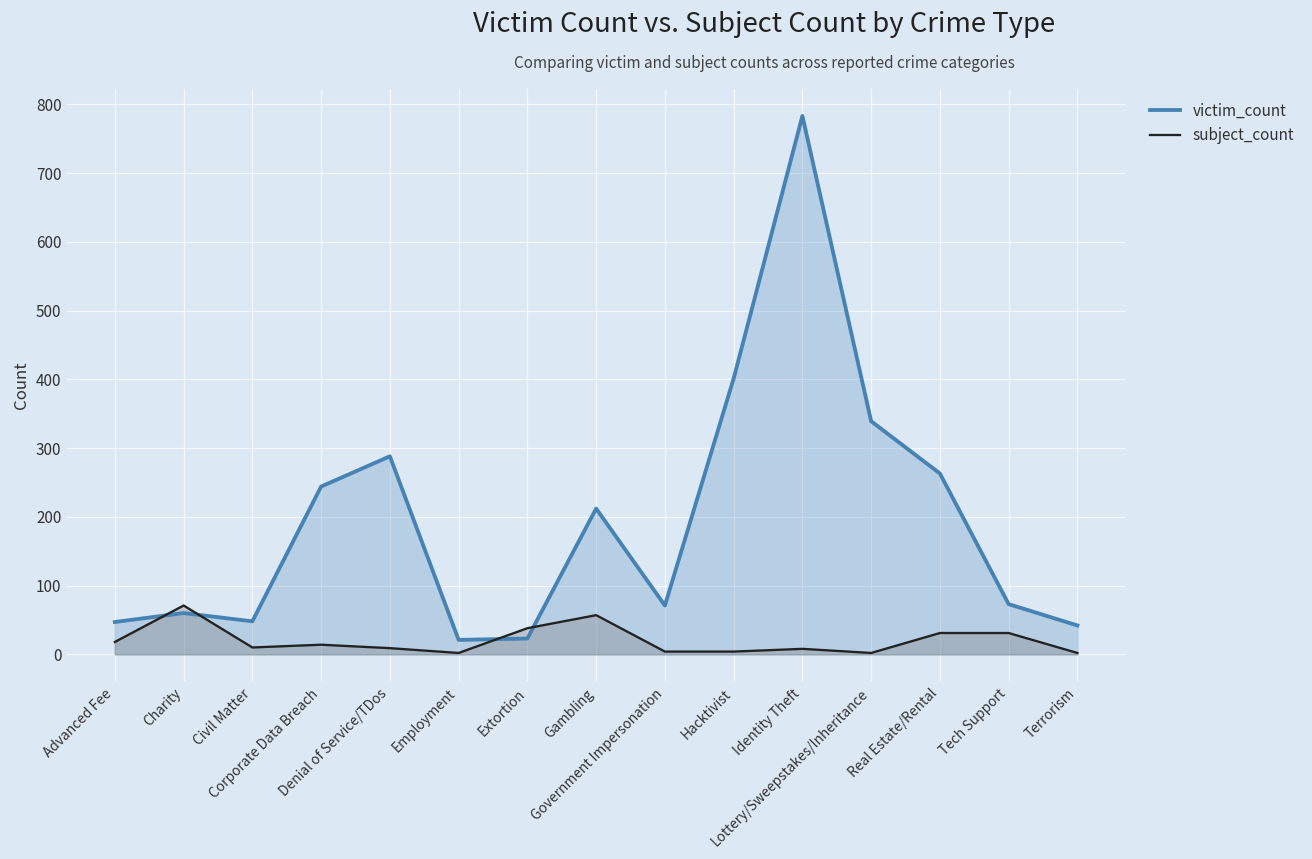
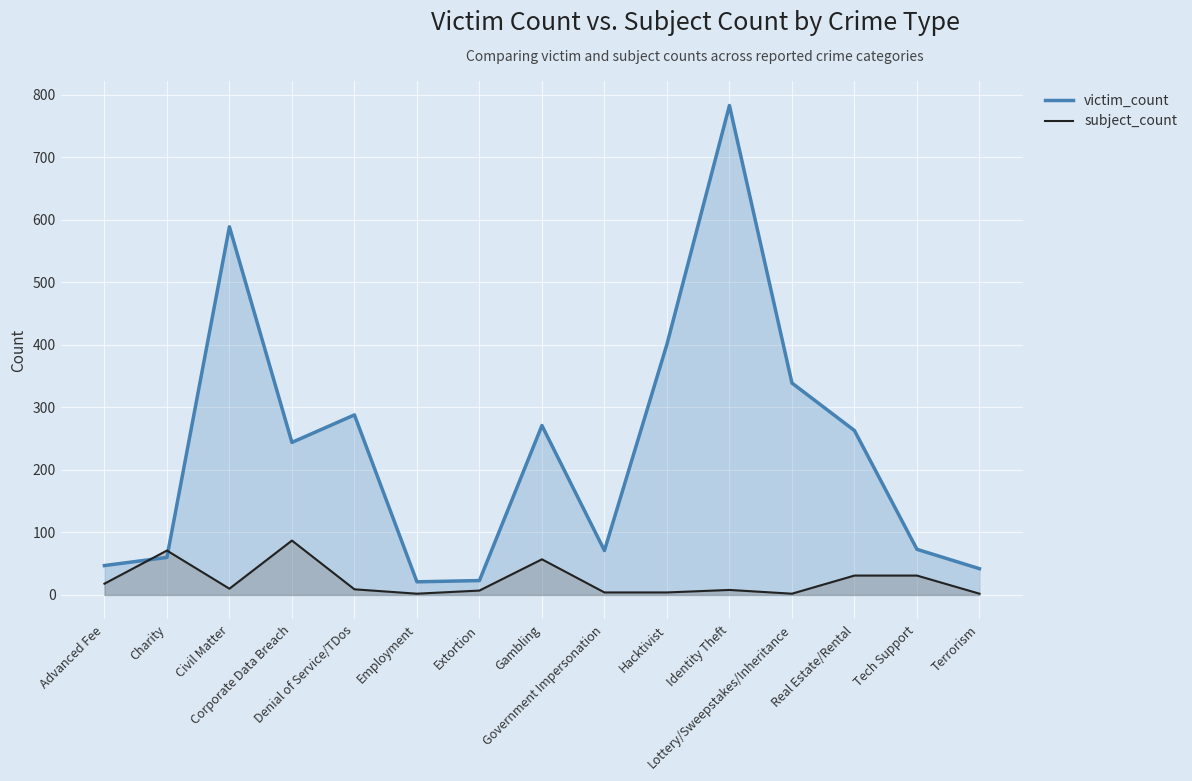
  {
    "victim_count": {
      "Advanced Fee": 50,
      "Charity": 60,
-     "Civil Matter": 50,
+     "Civil Matter": 590,
      "Corporate Data Breach": 240,
      "Denial of Service/TDos": 290,
      "Employment": 20,
      "Extortion": 20,
-     "Gambling": 210,
+     "Gambling": 270,
      "Government Impersonation": 70,
      "Hacktivist": 400,
      "Identity Theft": 780,
      "Lottery/Sweepstakes/Inheritance": 340,
      "Real Estate/Rental": 260,
      "Tech Support": 70,
      "Terrorism": 40
    },
    "subject_count": {
      "Advanced Fee": 20,
      "Charity": 70,
      "Civil Matter": 10,
-     "Corporate Data Breach": 10,
+     "Corporate Data Breach": 90,
      "Denial of Service/TDos": 10,
      "Employment": 0,
-     "Extortion": 40,
+     "Extortion": 10,
      "Gambling": 60,
      "Government Impersonation": 0,
      "Hacktivist": 0,
      "Identity Theft": 10,
      "Lottery/Sweepstakes/Inheritance": 0,
      "Real Estate/Rental": 30,
      "Tech Support": 30,
      "Terrorism": 0
    }
  }
